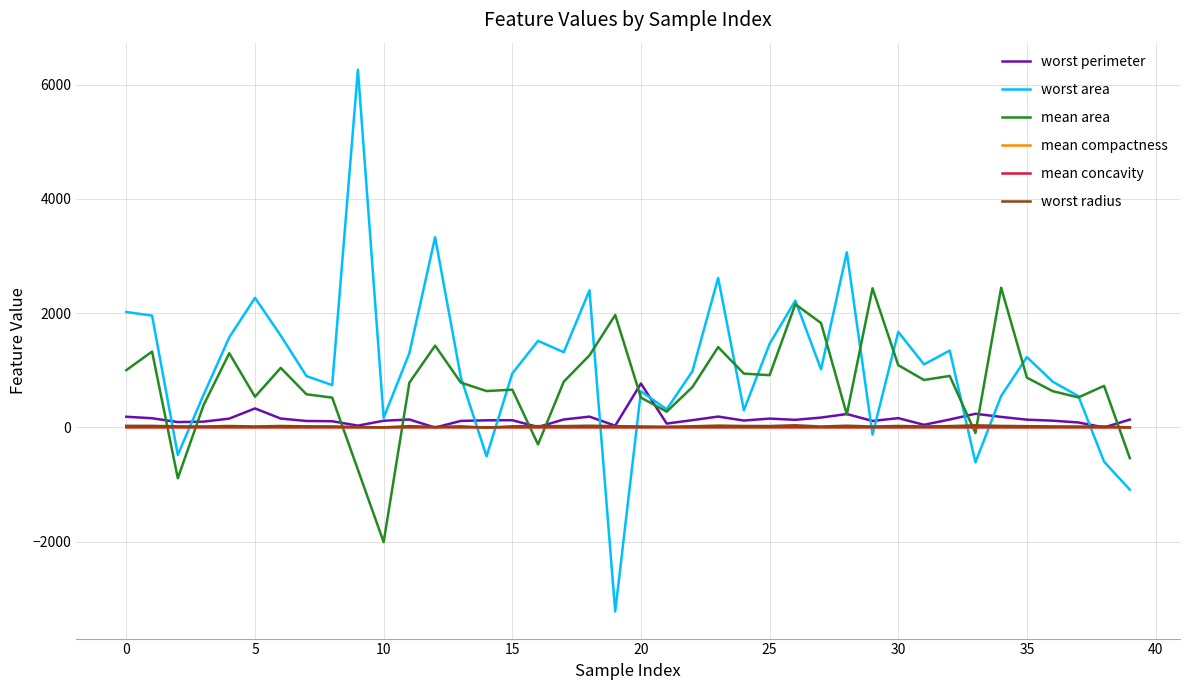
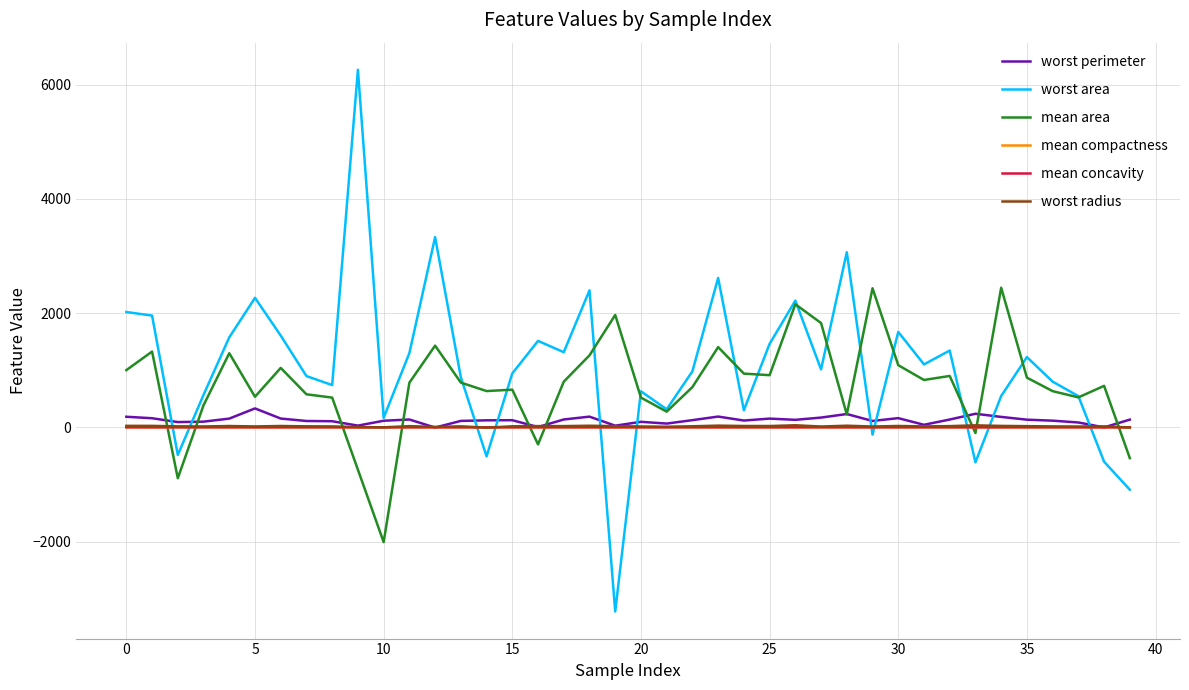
  {
    "worst perimeter": {
      "0": 200,
      "5": 300,
      "10": 100,
      "15": 100,
-     "20": 800,
+     "20": 100,
      "25": 200,
      "30": 200,
      "35": 100
    },
    "worst area": {
      "0": 2000,
      "5": 2300,
      "10": 200,
      "15": 900,
      "20": 600,
      "25": 1500,
      "30": 1700,
      "35": 1200
    },
    "mean area": {
      "0": 1000,
      "5": 500,
      "10": -2000,
      "15": 700,
      "20": 500,
      "25": 900,
      "30": 1100,
      "35": 900
    }
  }
